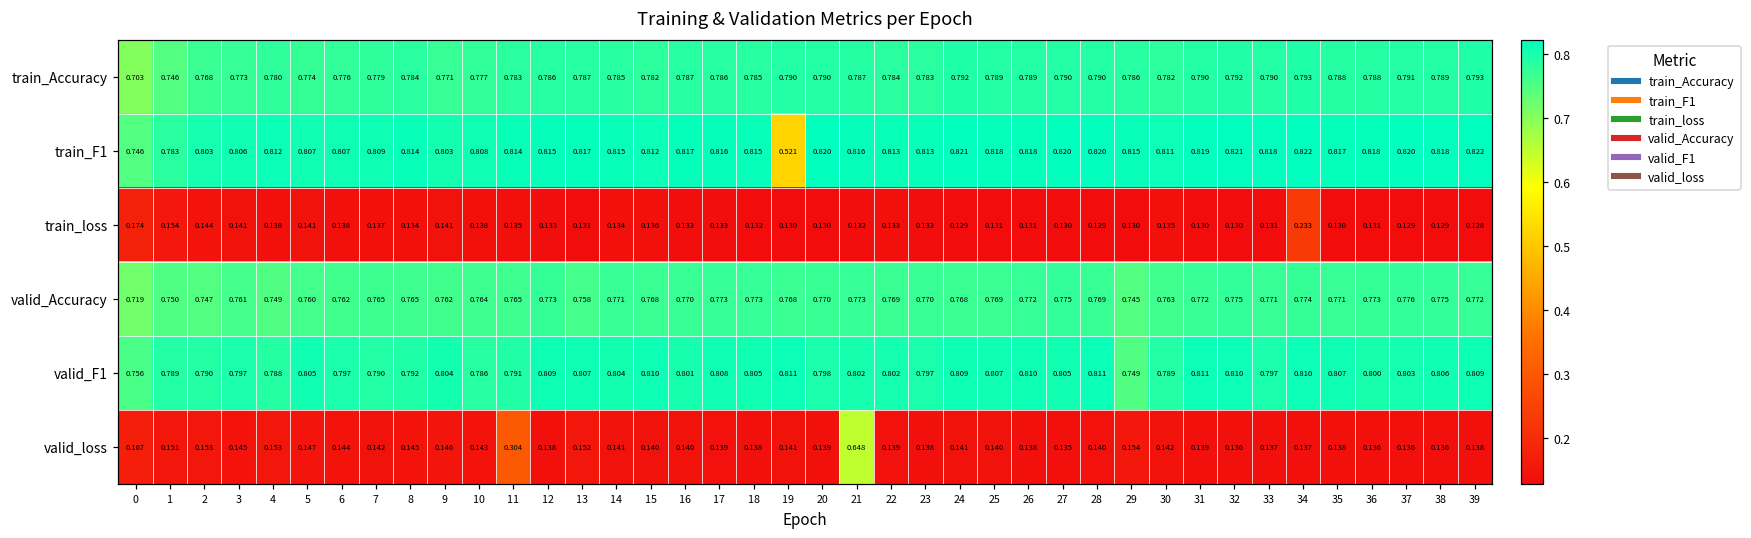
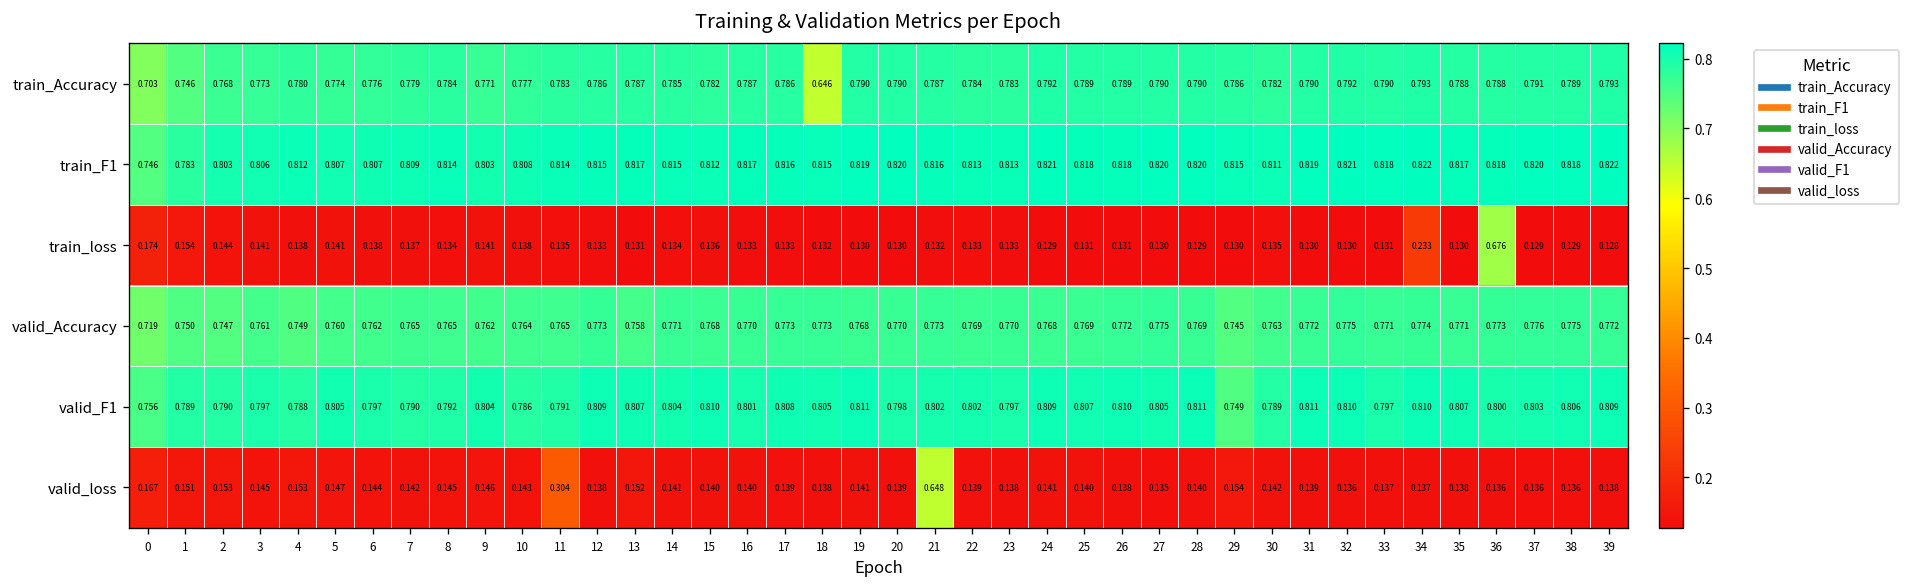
  {
    "train_Accuracy": {
      "0": 0.703,
      "1": 0.746,
      "2": 0.768,
      "3": 0.773,
      "4": 0.780,
      "5": 0.774,
      "6": 0.776,
      "7": 0.779,
      "8": 0.784,
      "9": 0.771,
      "10": 0.777,
      "11": 0.783,
      "12": 0.786,
      "13": 0.787,
      "14": 0.785,
      "15": 0.782,
      "16": 0.787,
      "17": 0.786,
-     "18": 0.785,
+     "18": 0.646,
      "19": 0.790,
      "20": 0.790,
      "21": 0.787,
      "22": 0.784,
      "23": 0.783,
      "24": 0.792,
      "25": 0.789,
      "26": 0.789,
      "27": 0.790,
      "28": 0.790,
      "29": 0.786,
      "30": 0.782,
      "31": 0.790,
      "32": 0.792,
      "33": 0.790,
      "34": 0.793,
      "35": 0.788,
      "36": 0.788,
      "37": 0.791,
      "38": 0.789,
      "39": 0.793
    },
    "train_F1": {
      "0": 0.746,
      "1": 0.783,
      "2": 0.803,
      "3": 0.806,
      "4": 0.812,
      "5": 0.807,
      "6": 0.807,
      "7": 0.809,
      "8": 0.814,
      "9": 0.803,
      "10": 0.808,
      "11": 0.814,
      "12": 0.815,
      "13": 0.817,
      "14": 0.815,
      "15": 0.812,
      "16": 0.817,
      "17": 0.816,
      "18": 0.815,
-     "19": 0.521,
+     "19": 0.819,
      "20": 0.820,
      "21": 0.816,
      "22": 0.813,
      "23": 0.813,
      "24": 0.821,
      "25": 0.818,
      "26": 0.818,
      "27": 0.820,
      "28": 0.820,
      "29": 0.815,
      "30": 0.811,
      "31": 0.819,
      "32": 0.821,
      "33": 0.818,
      "34": 0.822,
      "35": 0.817,
      "36": 0.818,
      "37": 0.820,
      "38": 0.818,
      "39": 0.822
    },
    "train_loss": {
      "0": 0.174,
      "1": 0.154,
      "2": 0.144,
      "3": 0.141,
      "4": 0.138,
      "5": 0.141,
      "6": 0.138,
      "7": 0.137,
      "8": 0.134,
      "9": 0.141,
      "10": 0.138,
      "11": 0.135,
      "12": 0.133,
      "13": 0.131,
      "14": 0.134,
      "15": 0.136,
      "16": 0.133,
      "17": 0.133,
      "18": 0.132,
      "19": 0.130,
      "20": 0.130,
      "21": 0.132,
      "22": 0.133,
      "23": 0.133,
      "24": 0.129,
      "25": 0.131,
      "26": 0.131,
      "27": 0.130,
      "28": 0.129,
      "29": 0.130,
      "30": 0.135,
      "31": 0.130,
      "32": 0.130,
      "33": 0.131,
      "34": 0.233,
      "35": 0.130,
-     "36": 0.131,
+     "36": 0.676,
      "37": 0.129,
      "38": 0.129,
      "39": 0.128
    }
  }
